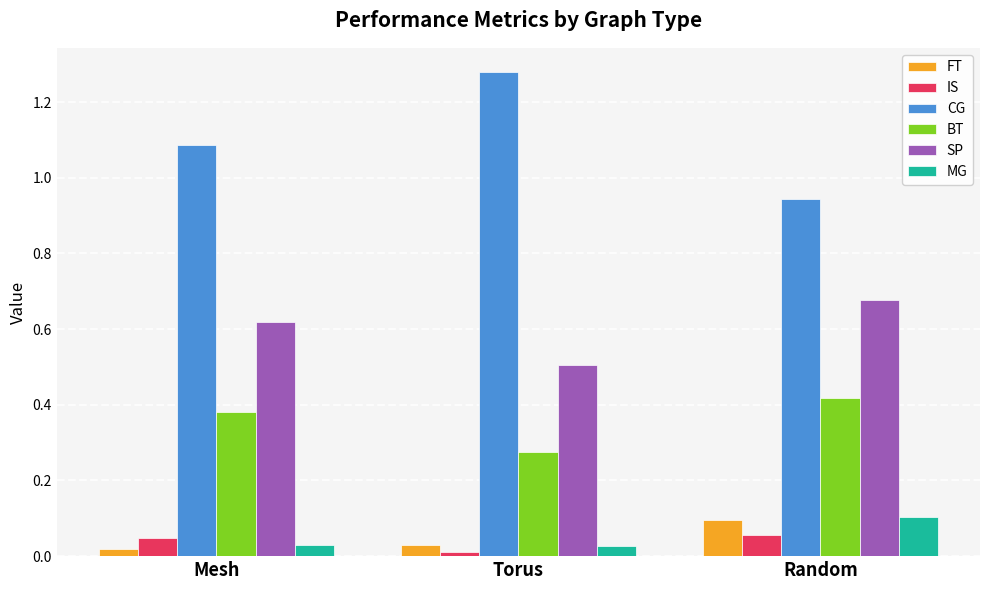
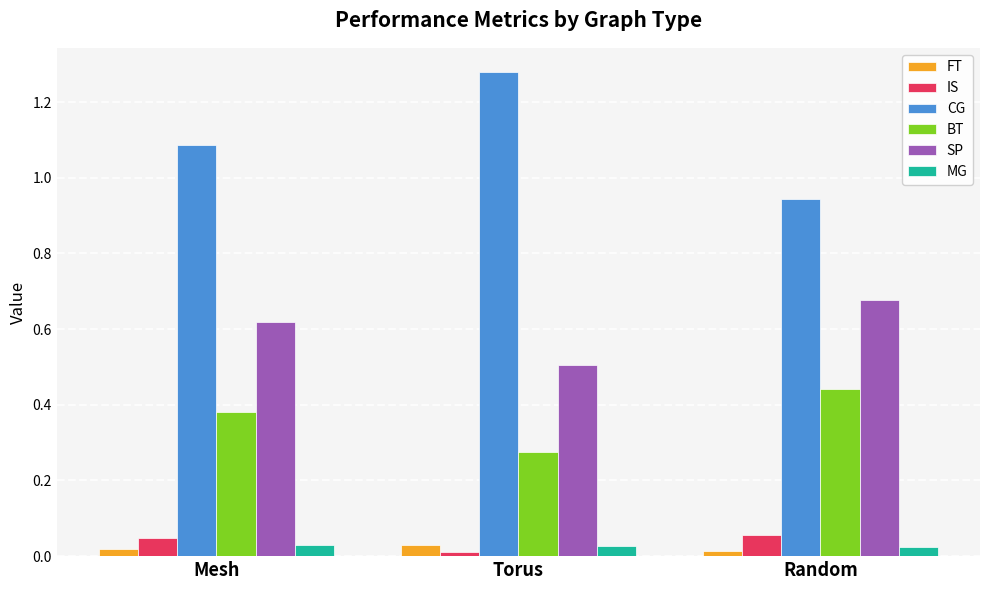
  {
    "FT": {
      "Mesh": 0.02,
      "Torus": 0.03,
-     "Random": 0.10
+     "Random": 0.01
    },
    "IS": {
      "Mesh": 0.05,
      "Torus": 0.01,
      "Random": 0.06
    },
    "CG": {
      "Mesh": 1.09,
      "Torus": 1.28,
      "Random": 0.94
    },
    "BT": {
      "Mesh": 0.38,
      "Torus": 0.27,
-     "Random": 0.42
+     "Random": 0.44
    },
    "SP": {
      "Mesh": 0.62,
      "Torus": 0.50,
      "Random": 0.68
    },
    "MG": {
      "Mesh": 0.03,
      "Torus": 0.03,
-     "Random": 0.10
+     "Random": 0.02
    }
  }
